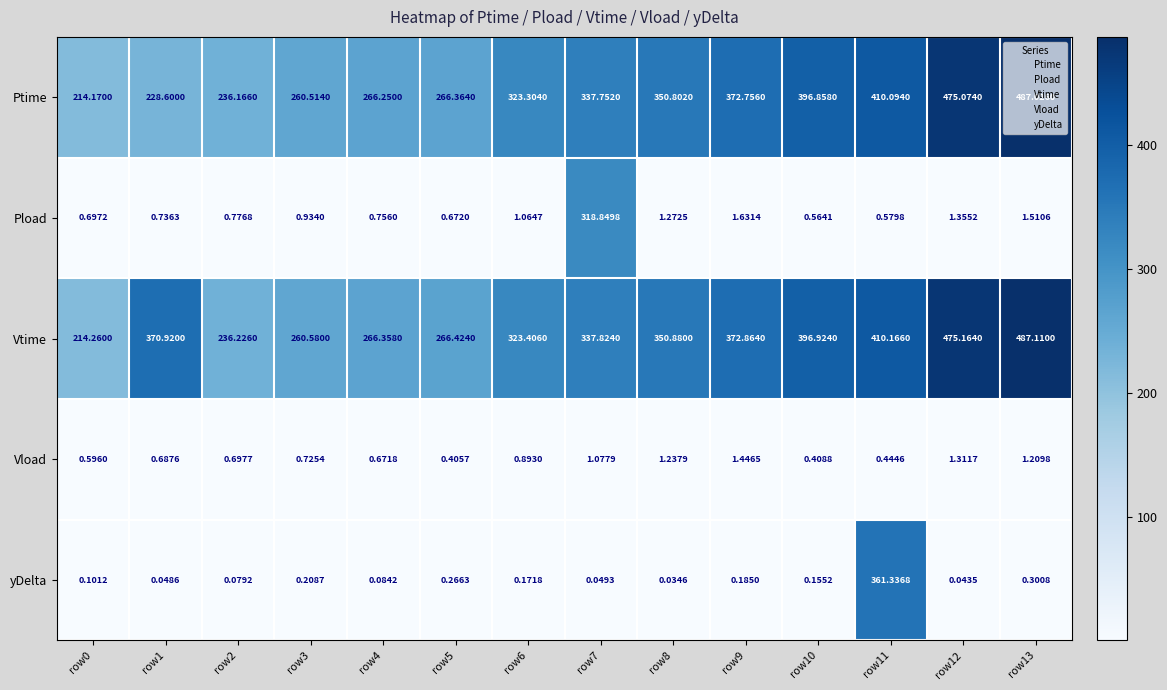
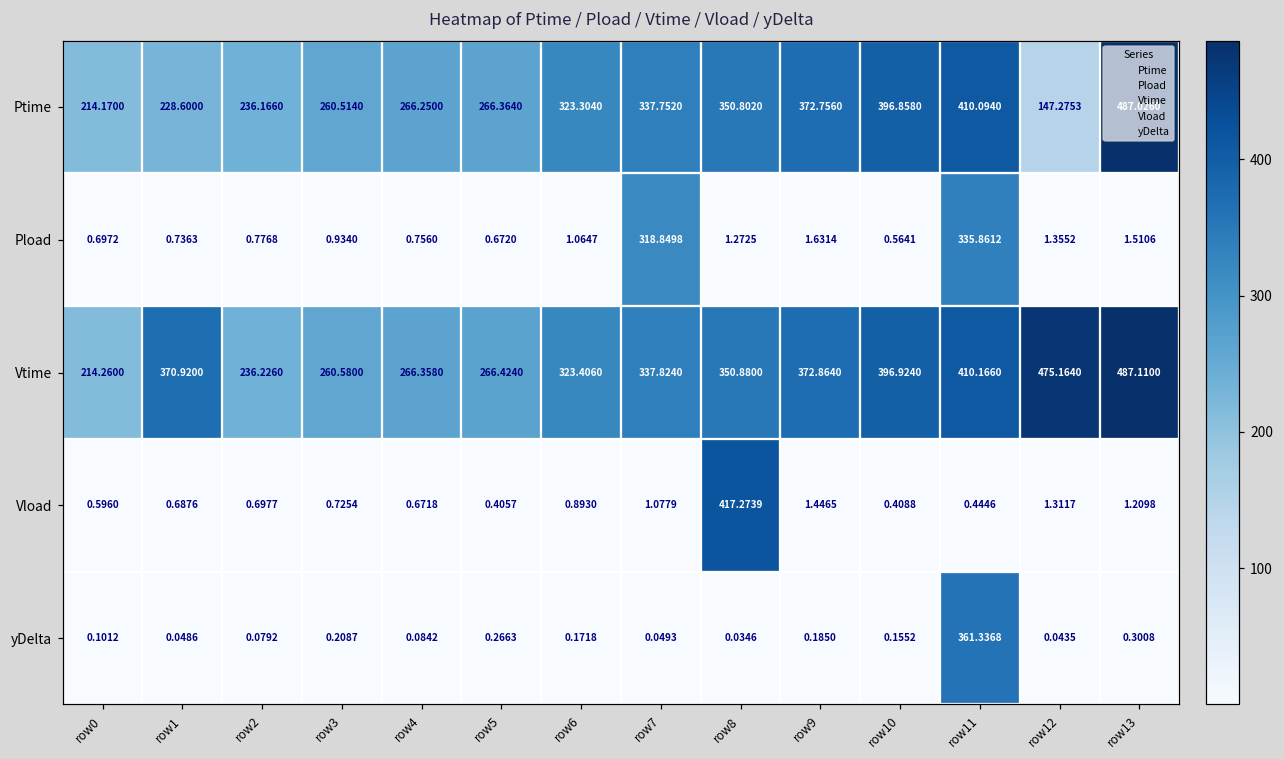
  {
    "Ptime": {
      "row0": 214.1700,
      "row1": 228.6000,
      "row2": 236.1660,
      "row3": 260.5140,
      "row4": 266.2500,
      "row5": 266.3640,
      "row6": 323.3040,
      "row7": 337.7520,
      "row8": 350.8020,
      "row9": 372.7560,
      "row10": 396.8580,
      "row11": 410.0940,
-     "row12": 475.0740
+     "row12": 147.2753
    },
    "Pload": {
      "row0": 0.6972,
      "row1": 0.7363,
      "row2": 0.7768,
      "row3": 0.9340,
      "row4": 0.7560,
      "row5": 0.6720,
      "row6": 1.0647,
      "row7": 318.8498,
      "row8": 1.2725,
      "row9": 1.6314,
      "row10": 0.5641,
-     "row11": 0.5798,
+     "row11": 335.8612,
      "row12": 1.3552,
      "row13": 1.5106
    },
    "Vtime": {
      "row0": 214.2600,
      "row1": 370.9200,
      "row2": 236.2260,
      "row3": 260.5800,
      "row4": 266.3580,
      "row5": 266.4240,
      "row6": 323.4060,
      "row7": 337.8240,
      "row8": 350.8800,
      "row9": 372.8640,
      "row10": 396.9240,
      "row11": 410.1660,
      "row12": 475.1640,
      "row13": 487.1100
    },
    "Vload": {
      "row0": 0.5960,
      "row1": 0.6876,
      "row2": 0.6977,
      "row3": 0.7254,
      "row4": 0.6718,
      "row5": 0.4057,
      "row6": 0.8930,
      "row7": 1.0779,
-     "row8": 1.2379,
+     "row8": 417.2739,
      "row9": 1.4465,
      "row10": 0.4088,
      "row11": 0.4446,
      "row12": 1.3117,
      "row13": 1.2098
    },
    "yDelta": {
      "row0": 0.1012,
      "row1": 0.0486,
      "row2": 0.0792,
      "row3": 0.2087,
      "row4": 0.0842,
      "row5": 0.2663,
      "row6": 0.1718,
      "row7": 0.0493,
      "row8": 0.0346,
      "row9": 0.1850,
      "row10": 0.1552,
      "row11": 361.3368,
      "row12": 0.0435,
      "row13": 0.3008
    }
  }
